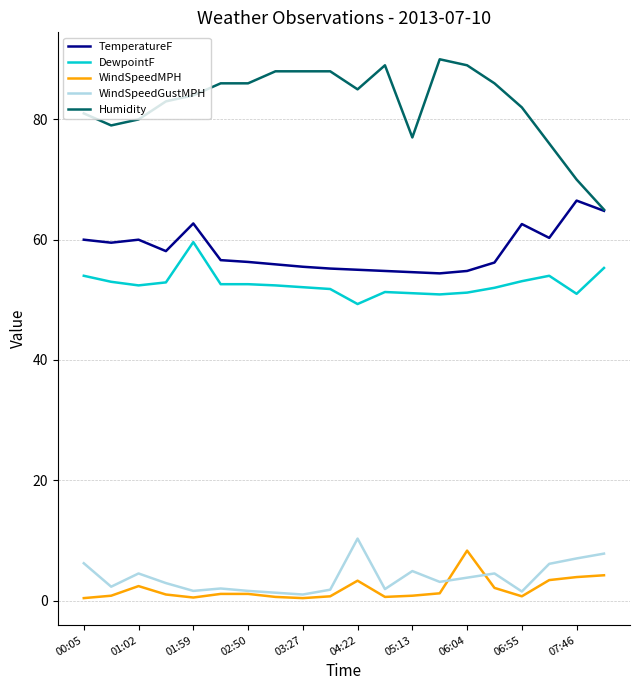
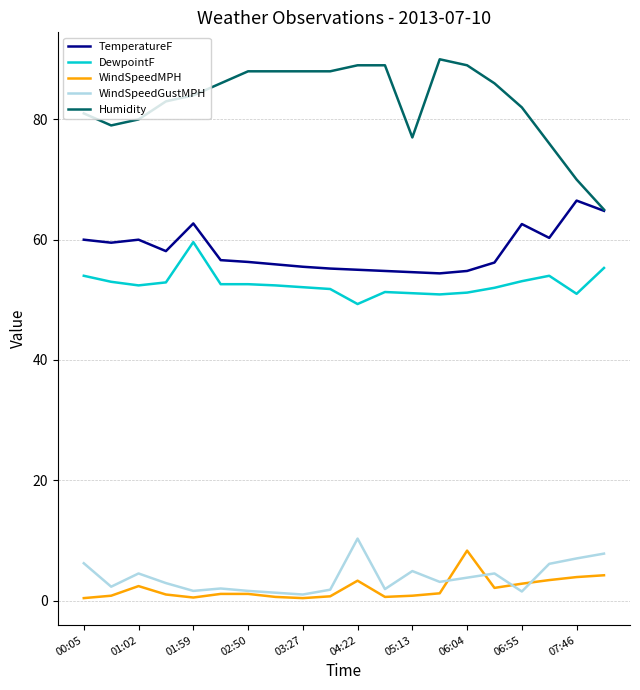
  {
    "TemperatureF": {
      "00:05": 60,
      "01:02": 60,
      "01:59": 63,
      "02:50": 56,
      "03:27": 56,
      "04:22": 55,
      "05:13": 55,
      "06:04": 55,
      "06:55": 63,
      "07:46": 67
    },
    "DewpointF": {
      "00:05": 54,
      "01:02": 52,
      "01:59": 60,
      "02:50": 53,
      "03:27": 52,
      "04:22": 49,
      "05:13": 51,
      "06:04": 51,
      "06:55": 53,
      "07:46": 51
    },
    "WindSpeedMPH": {
      "00:05": 0,
      "01:02": 2,
      "01:59": 1,
      "02:50": 1,
      "03:27": 0,
      "04:22": 3,
      "05:13": 1,
      "06:04": 8,
-     "06:55": 1,
+     "06:55": 3,
      "07:46": 4
    },
    "WindSpeedGustMPH": {
      "00:05": 6,
      "01:02": 5,
      "01:59": 2,
      "02:50": 2,
      "03:27": 1,
      "04:22": 10,
      "05:13": 5,
      "06:04": 4,
      "06:55": 2,
      "07:46": 7
    },
    "Humidity": {
      "01:02": 80,
-     "02:50": 86,
+     "02:50": 88,
      "03:27": 88,
-     "04:22": 85,
+     "04:22": 89,
      "05:13": 77,
      "06:04": 89,
      "06:55": 82,
      "07:46": 70
    }
  }
